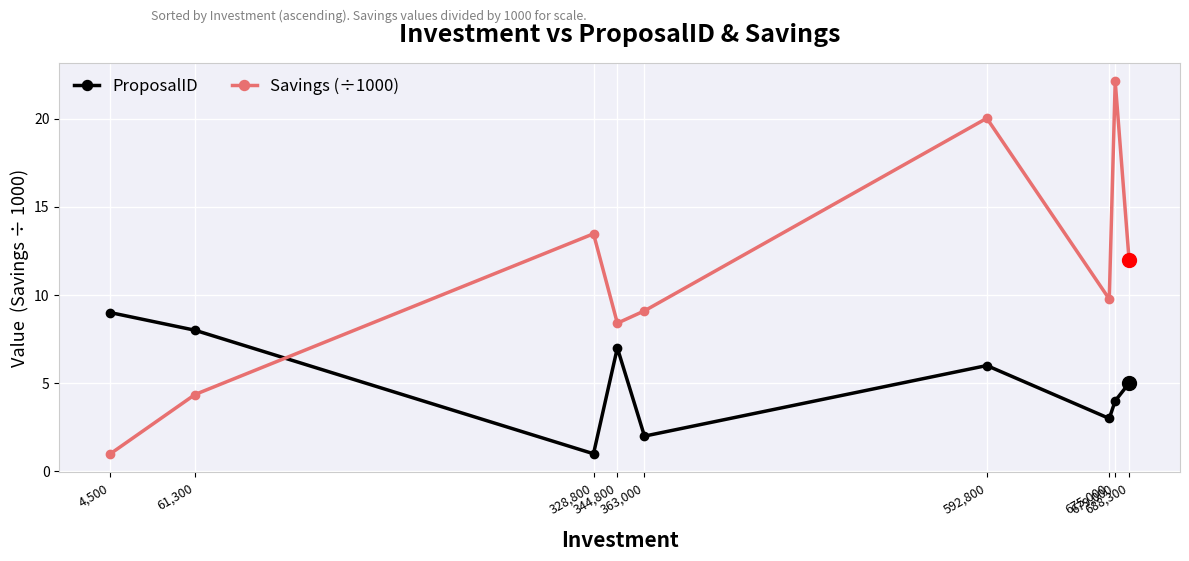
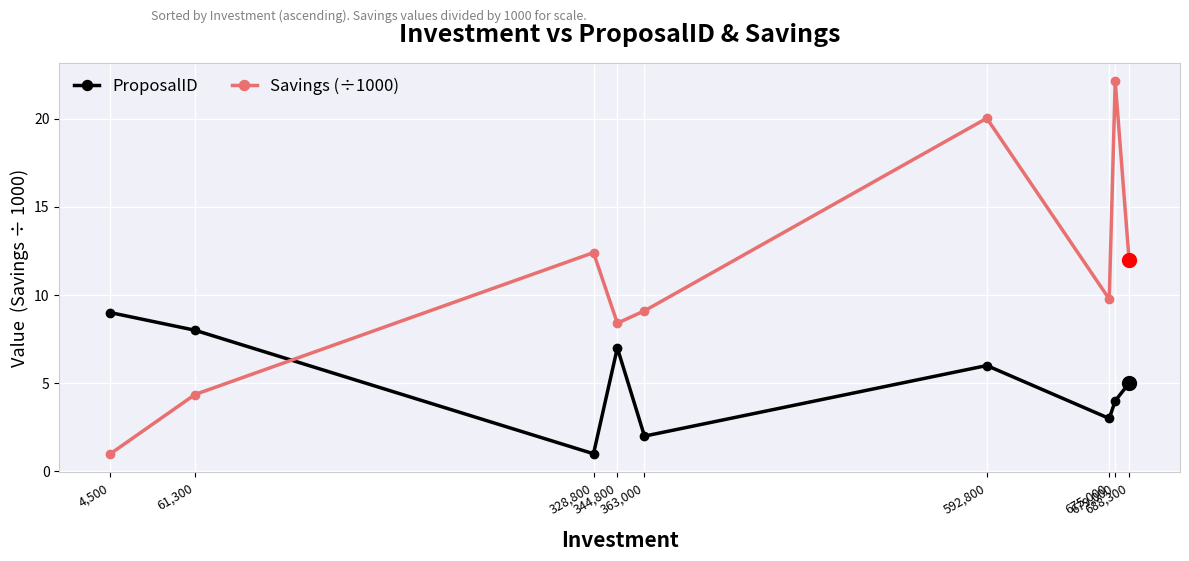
  {
    "Savings (÷1000)": {
      "4,500": 1.0,
      "61,300": 4.4,
-     "328,800": 13.5,
+     "328,800": 12.4,
      "344,800": 8.4,
      "363,000": 9.1,
      "592,800": 20.0,
      "675,000": 9.8,
      "679,000": 22.1
    }
  }
